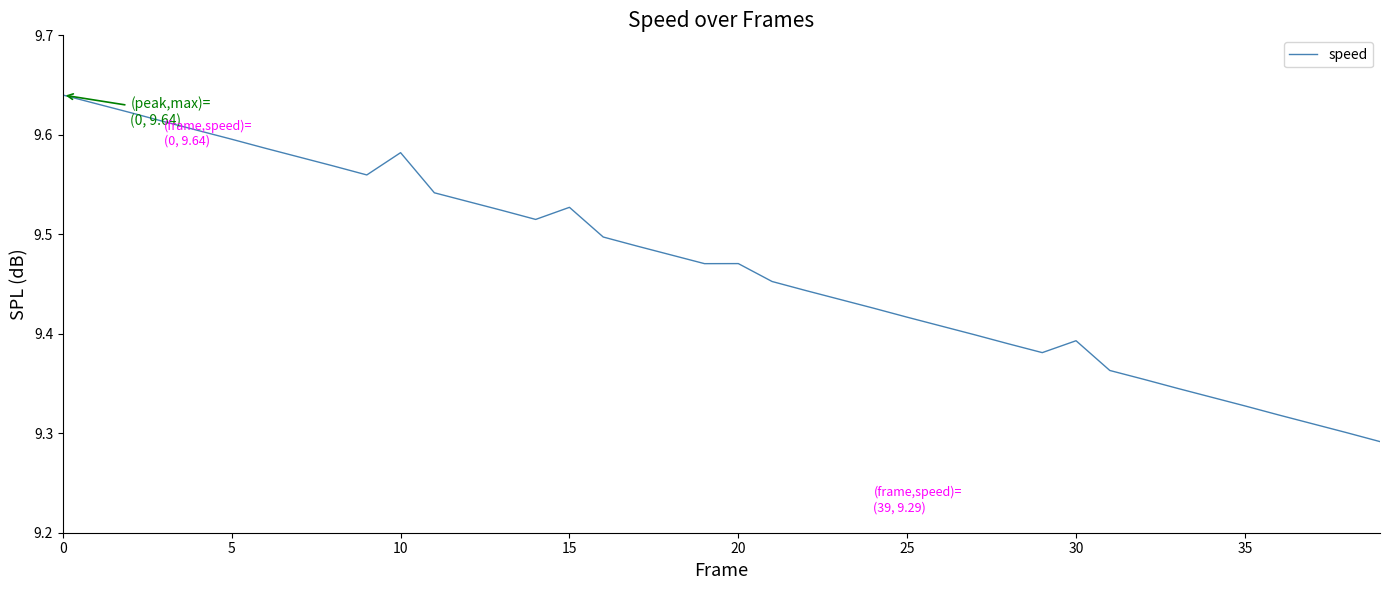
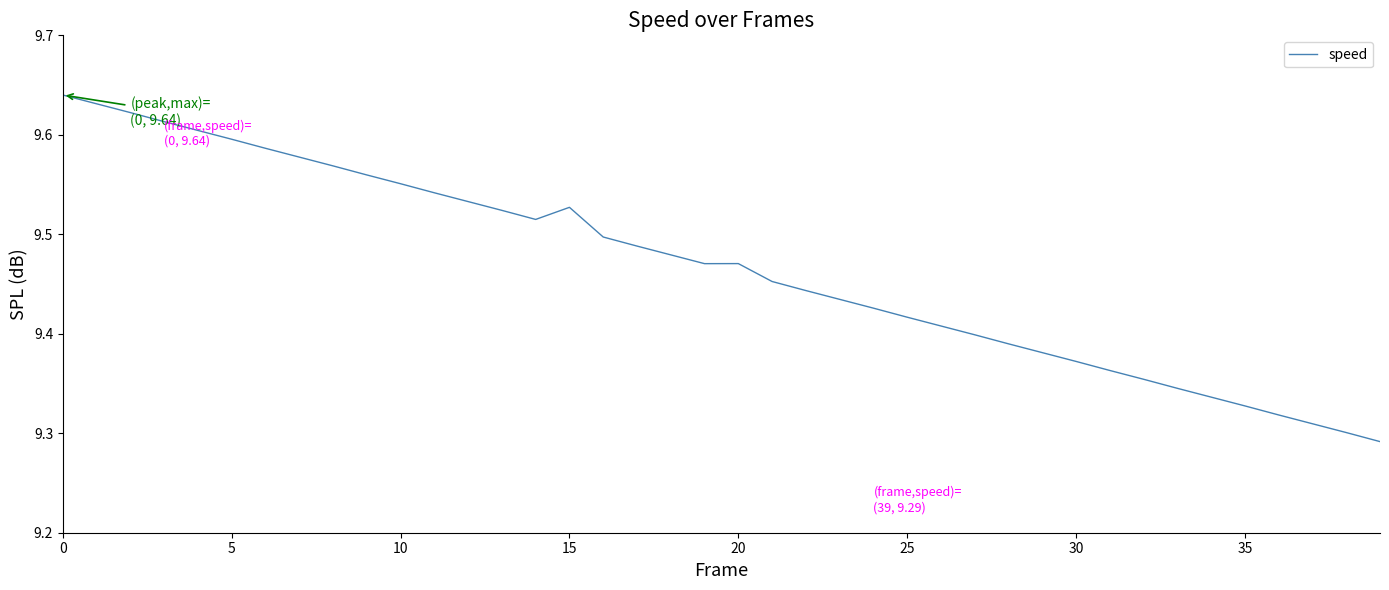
  {
    "0": 9.64,
-   "10": 9.58,
+   "10": 9.55,
    "15": 9.53,
    "20": 9.47,
    "25": 9.42,
-   "30": 9.39,
+   "30": 9.37,
    "35": 9.33
  }
